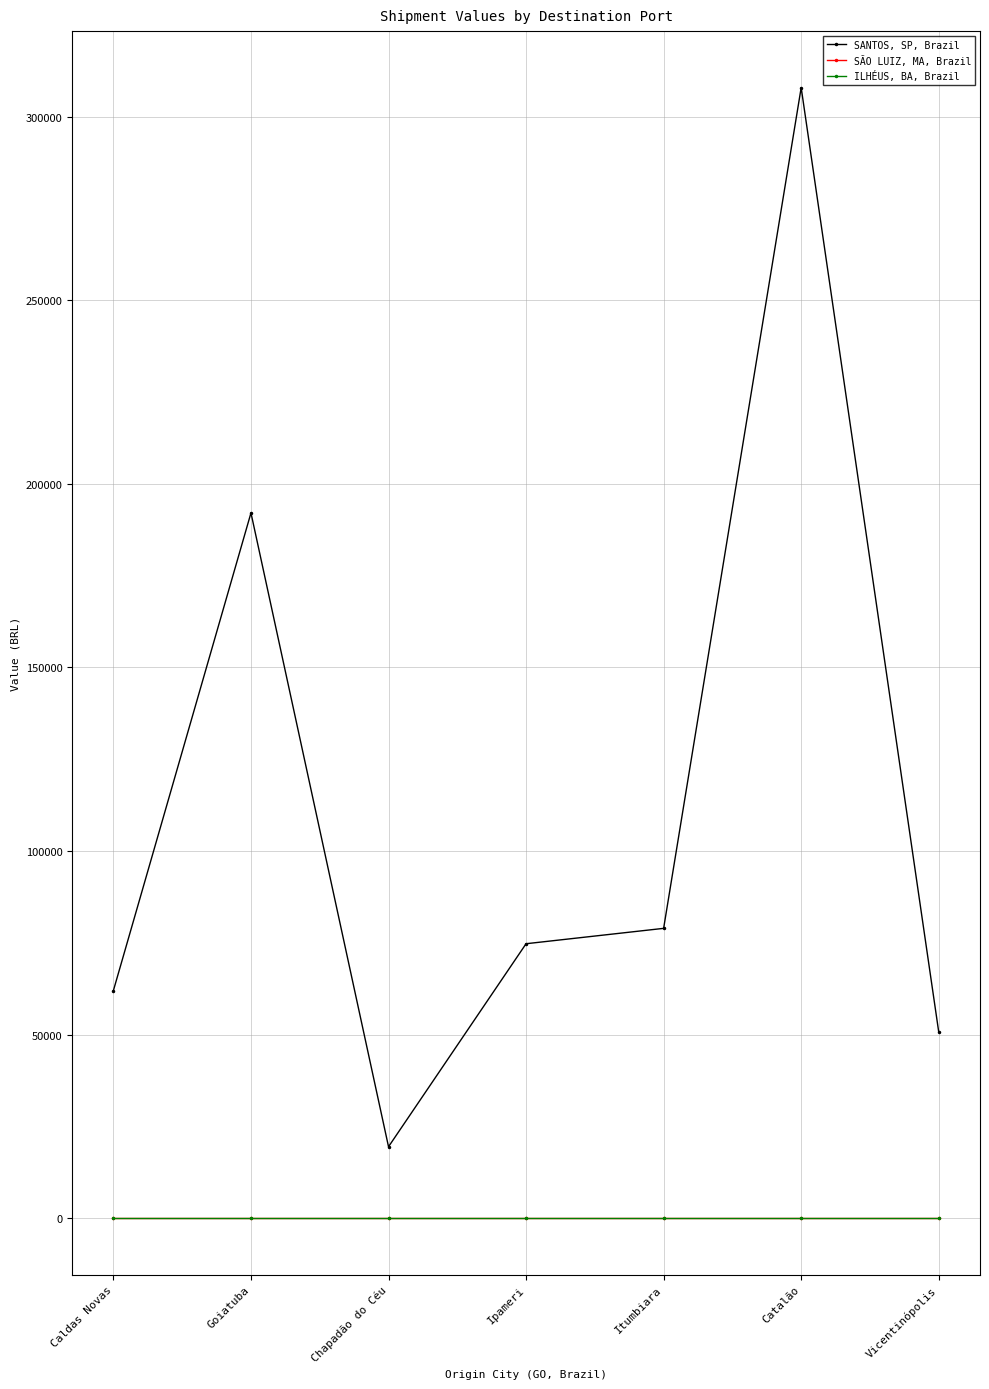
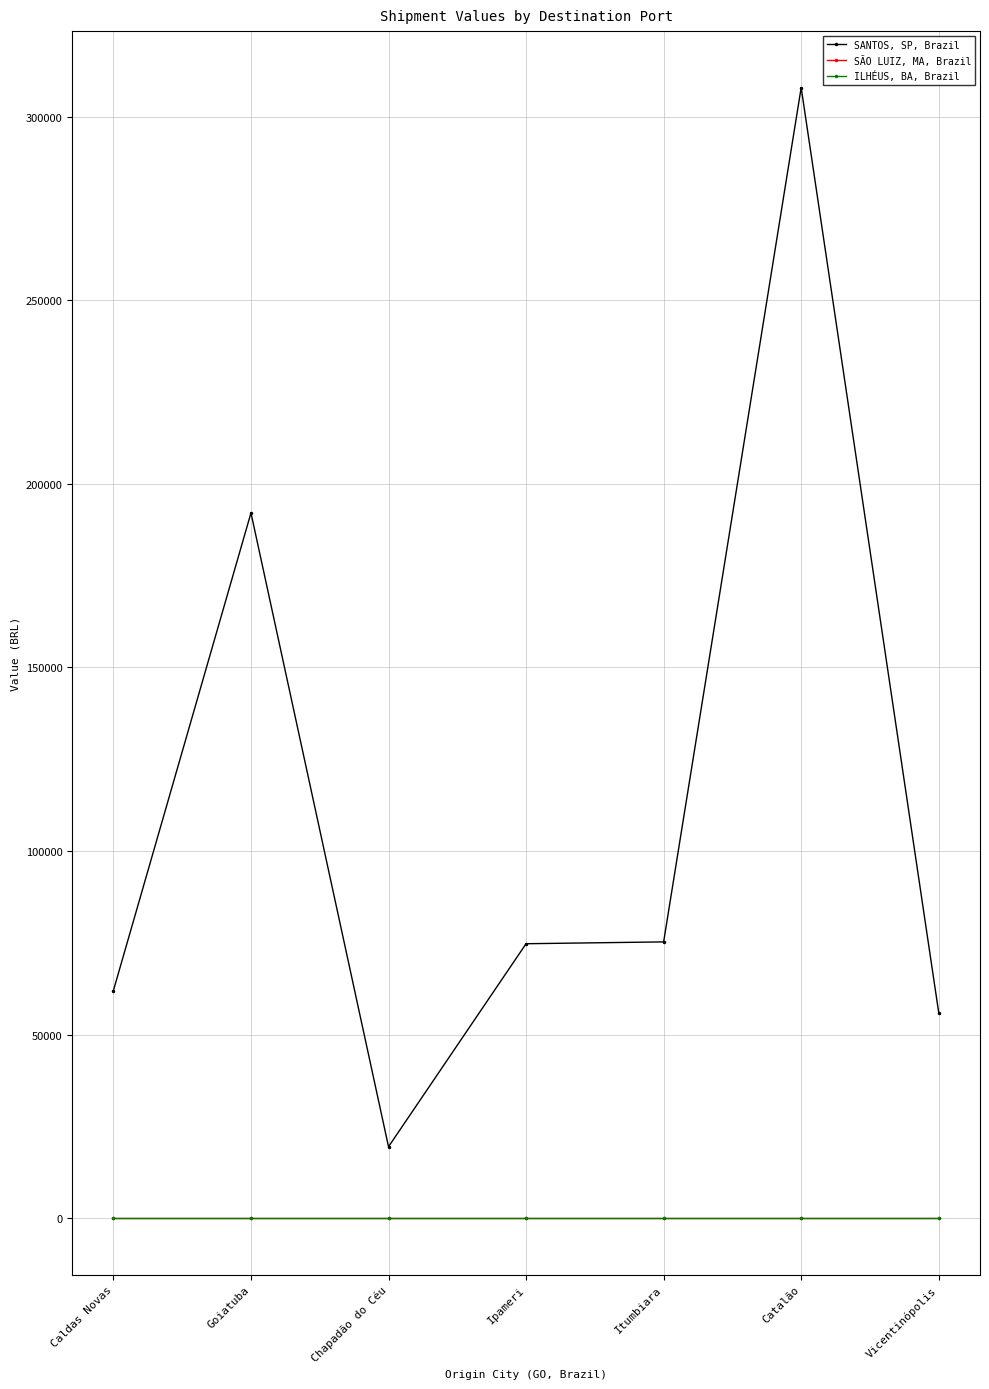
  {
    "SANTOS, SP, Brazil": {
      "Caldas Novas": 62000,
      "Goiatuba": 192000,
      "Chapadão do Céu": 19000,
      "Ipameri": 75000,
-     "Itumbiara": 79000,
+     "Itumbiara": 75000,
      "Catalão": 308000,
-     "Vicentinópolis": 51000
+     "Vicentinópolis": 56000
    },
    "ILHÉUS, BA, Brazil": {
      "Caldas Novas": 0,
      "Goiatuba": 0,
      "Chapadão do Céu": 0,
      "Ipameri": 0,
      "Itumbiara": 0,
      "Catalão": 0,
      "Vicentinópolis": 0
    }
  }
